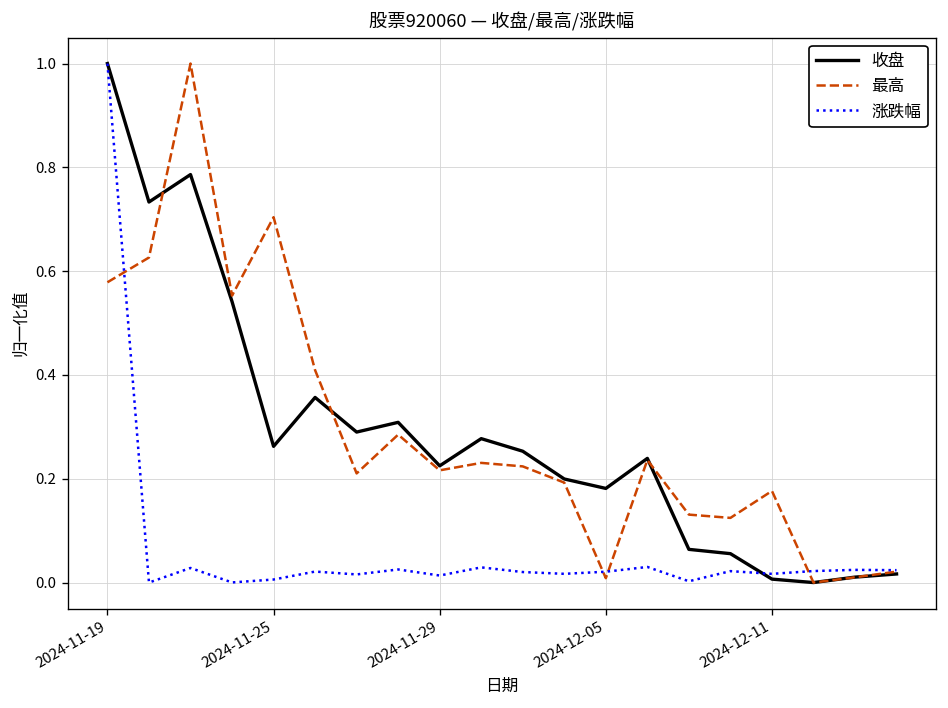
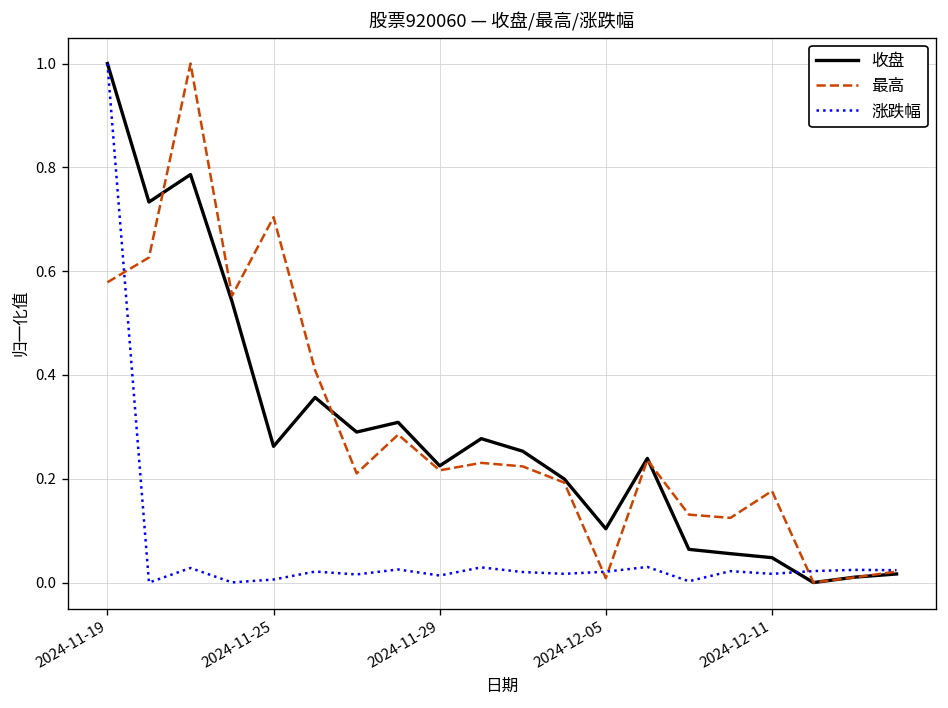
  {
    "收盘": {
      "2024-11-25": 0.26,
      "2024-11-29": 0.22,
-     "2024-12-05": 0.18,
-     "2024-12-11": 0.01
+     "2024-12-05": 0.10,
+     "2024-12-11": 0.05
    },
    "最高": {
      "2024-11-19": 0.58,
      "2024-11-25": 0.70,
      "2024-11-29": 0.22,
      "2024-12-05": 0.01,
      "2024-12-11": 0.18
    },
    "涨跌幅": {
      "2024-11-25": 0.01,
      "2024-11-29": 0.01,
      "2024-12-05": 0.02,
      "2024-12-11": 0.02
    }
  }
